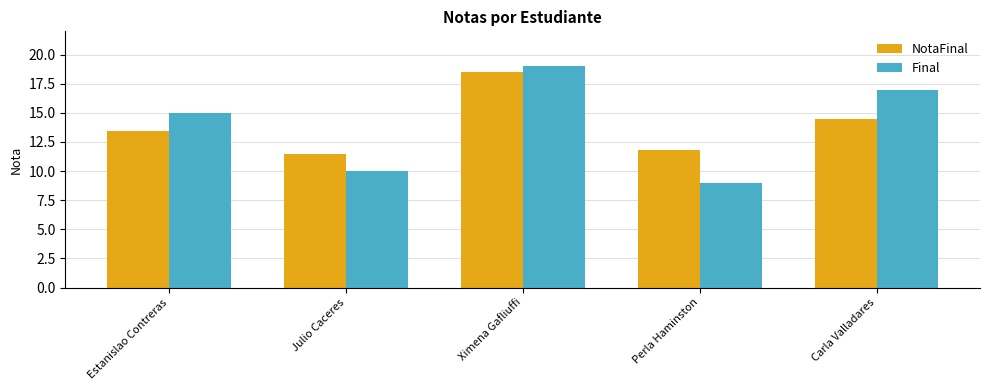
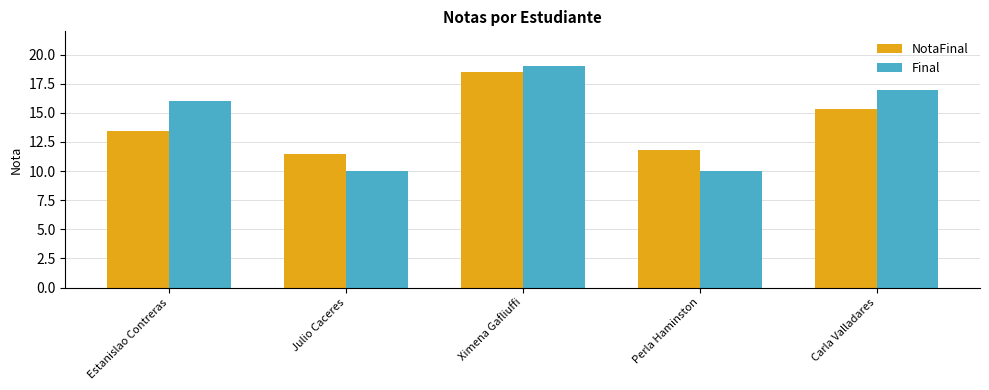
  {
    "NotaFinal": {
      "Estanislao Contreras": 13.4,
      "Julio Caceres": 11.5,
      "Ximena Gafliuffi": 18.5,
      "Perla Haminston": 11.8,
-     "Carla Valladares": 14.5
+     "Carla Valladares": 15.3
    },
    "Final": {
-     "Estanislao Contreras": 15,
+     "Estanislao Contreras": 16,
      "Julio Caceres": 10,
      "Ximena Gafliuffi": 19,
-     "Perla Haminston": 9,
+     "Perla Haminston": 10,
      "Carla Valladares": 17
    }
  }
